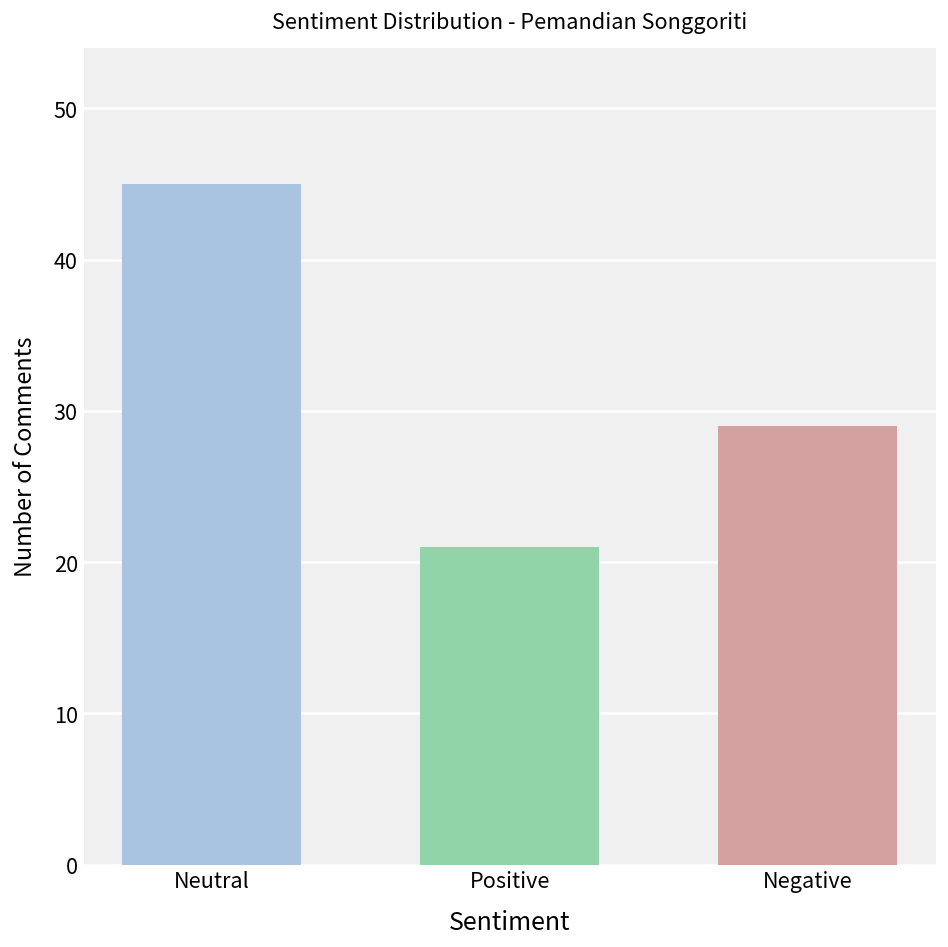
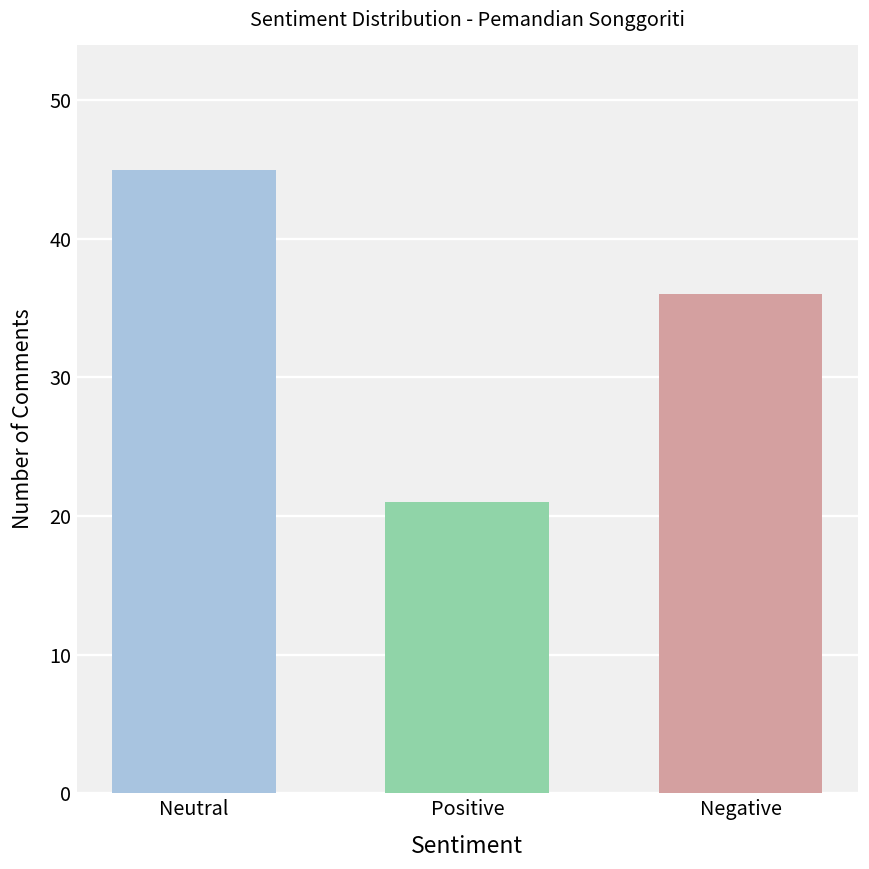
  {
    "Neutral": 45,
    "Positive": 21,
-   "Negative": 29
+   "Negative": 36
  }
